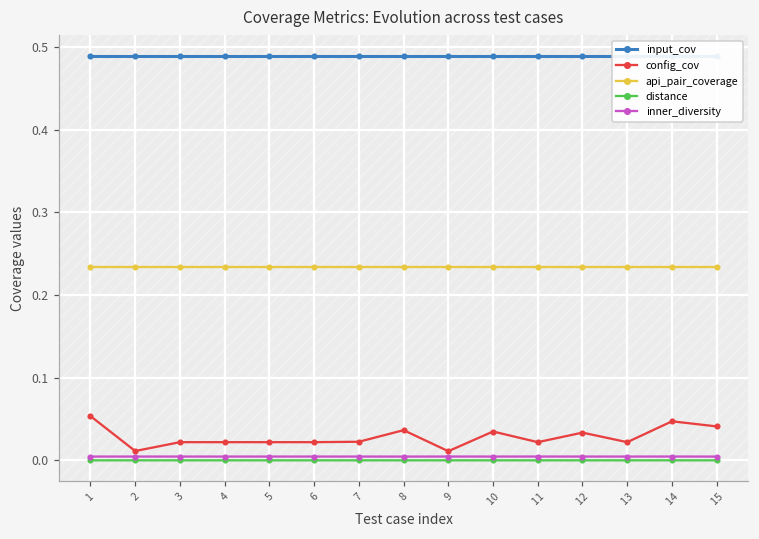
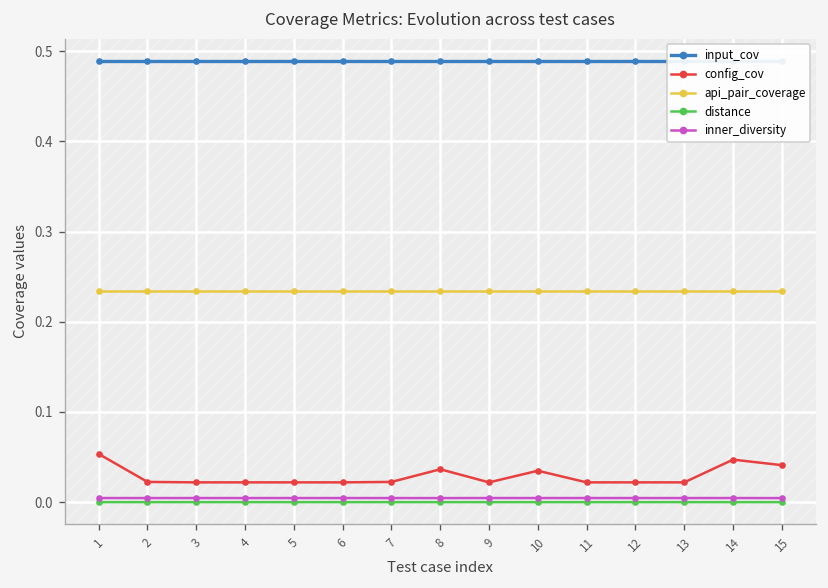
  {
    "input_cov": {
      "1": 0.49,
      "2": 0.49,
      "3": 0.49,
      "4": 0.49,
      "5": 0.49,
      "6": 0.49,
      "7": 0.49,
      "8": 0.49,
      "9": 0.49,
      "10": 0.49,
      "11": 0.49,
      "12": 0.49
    },
    "config_cov": {
      "1": 0.05,
-     "2": 0.01,
+     "2": 0.02,
      "3": 0.02,
      "4": 0.02,
      "5": 0.02,
      "6": 0.02,
      "7": 0.02,
      "8": 0.04,
-     "9": 0.01,
+     "9": 0.02,
      "10": 0.03,
      "11": 0.02,
-     "12": 0.03,
+     "12": 0.02,
      "13": 0.02,
      "14": 0.05,
      "15": 0.04
    },
    "api_pair_coverage": {
      "1": 0.23,
      "2": 0.23,
      "3": 0.23,
      "4": 0.23,
      "5": 0.23,
      "6": 0.23,
      "7": 0.23,
      "8": 0.23,
      "9": 0.23,
      "10": 0.23,
      "11": 0.23,
      "12": 0.23,
      "13": 0.23,
      "14": 0.23,
      "15": 0.23
    },
    "distance": {
      "1": 0.00,
      "2": 0.00,
      "3": 0.00,
      "4": 0.00,
      "5": 0.00,
      "6": 0.00,
      "7": 0.00,
      "8": 0.00,
      "9": 0.00,
      "10": 0.00,
      "11": 0.00,
      "12": 0.00,
      "13": 0.00,
      "14": 0.00,
      "15": 0.00
    },
    "inner_diversity": {
      "1": 0.00,
      "2": 0.00,
      "3": 0.00,
      "4": 0.00,
      "5": 0.00,
      "6": 0.00,
      "7": 0.00,
      "8": 0.00,
      "9": 0.00,
      "10": 0.00,
      "11": 0.00,
      "12": 0.00,
      "13": 0.00,
      "14": 0.00,
      "15": 0.00
    }
  }
